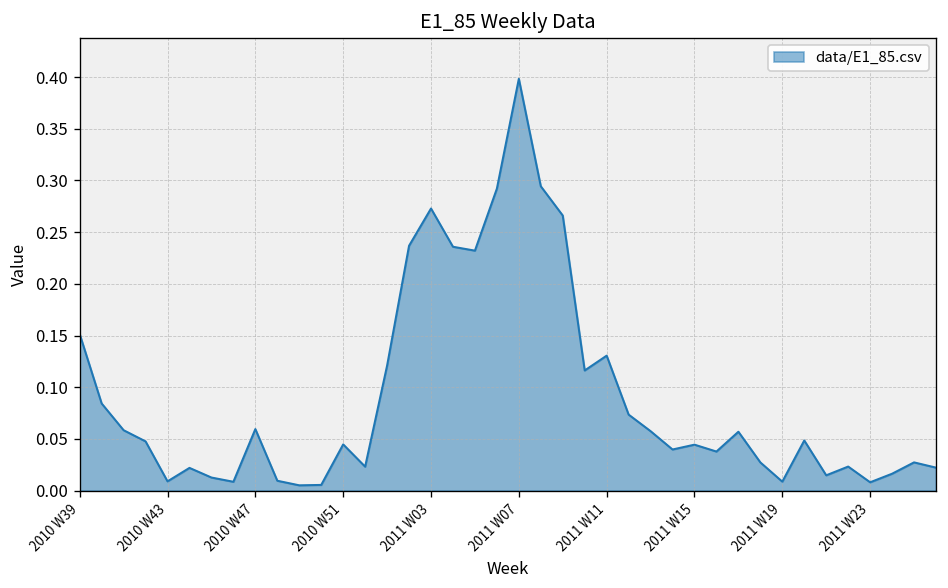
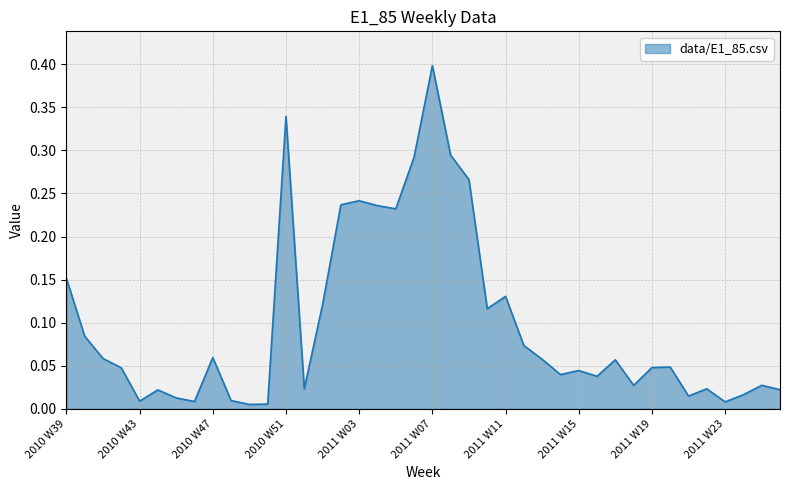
  {
    "2010 W39": 0.15,
    "2010 W43": 0.01,
    "2010 W47": 0.06,
-   "2010 W51": 0.04,
-   "2011 W03": 0.27,
+   "2010 W51": 0.34,
+   "2011 W03": 0.24,
    "2011 W07": 0.40,
    "2011 W11": 0.13,
    "2011 W15": 0.04,
-   "2011 W19": 0.01,
+   "2011 W19": 0.05,
    "2011 W23": 0.01
  }
